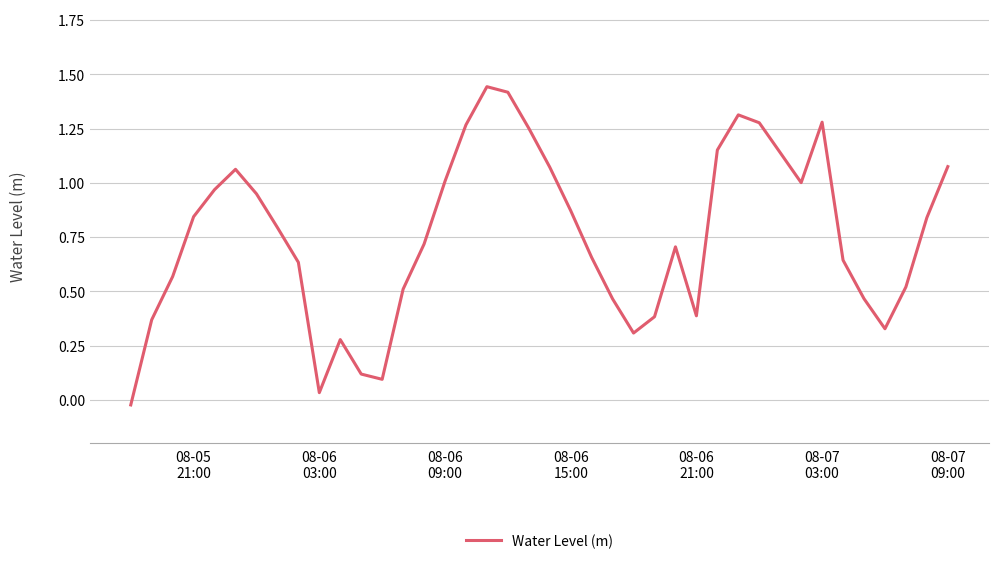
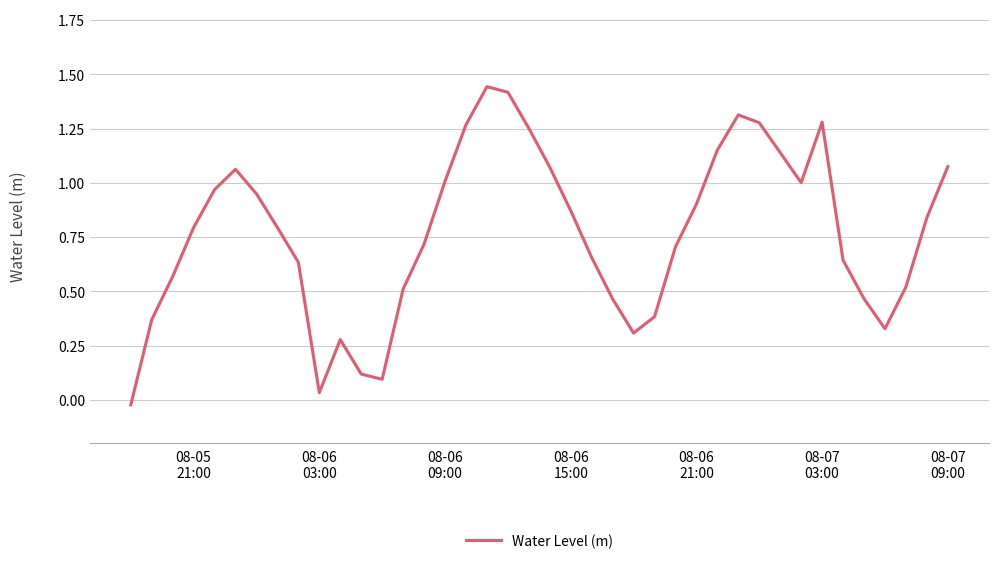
  {
-   "08-05 21:00": 0.84,
+   "08-05 21:00": 0.79,
    "08-06 03:00": 0.03,
    "08-06 09:00": 1.01,
    "08-06 15:00": 0.87,
-   "08-06 21:00": 0.39,
+   "08-06 21:00": 0.90,
    "08-07 03:00": 1.28,
    "08-07 09:00": 1.08
  }
